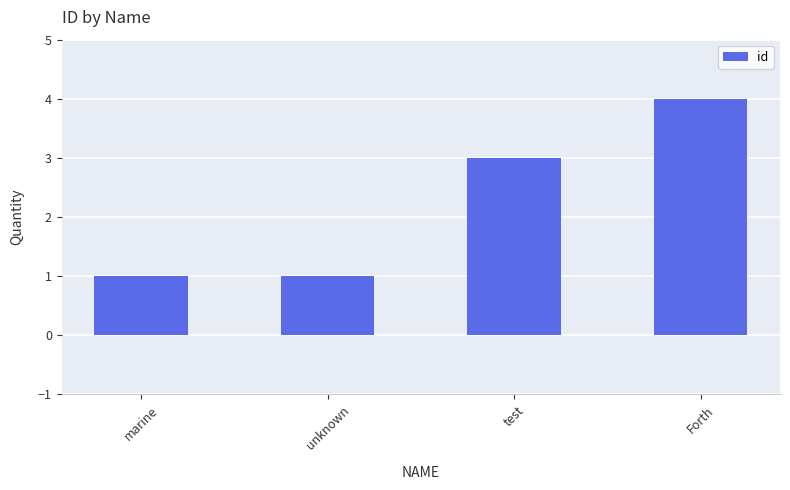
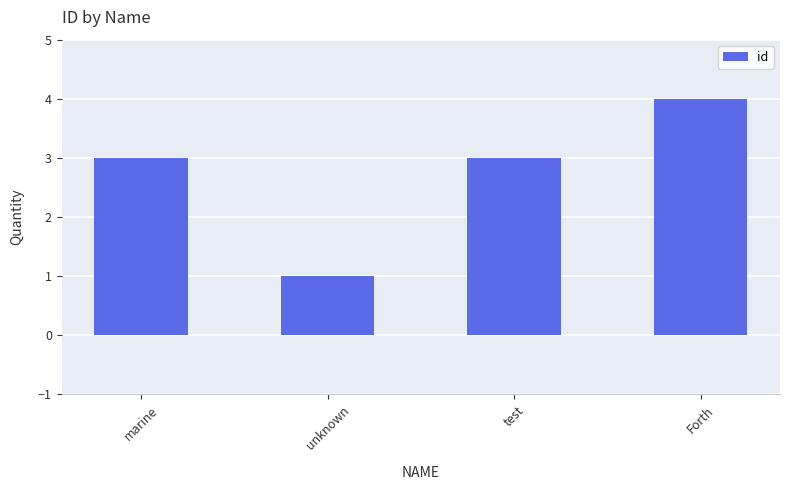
  {
-   "marine": 1,
+   "marine": 3,
    "unknown": 1,
    "test": 3,
    "Forth": 4
  }
